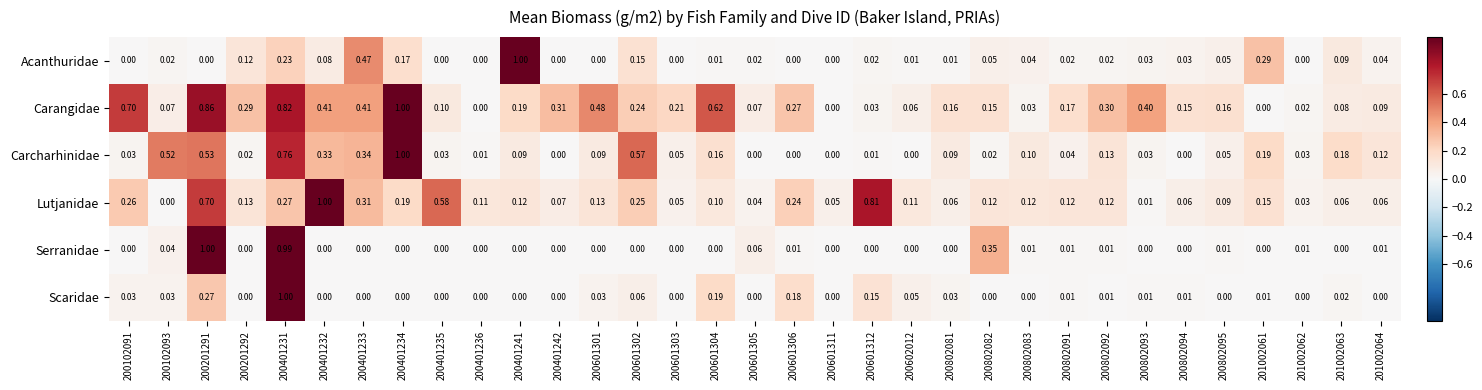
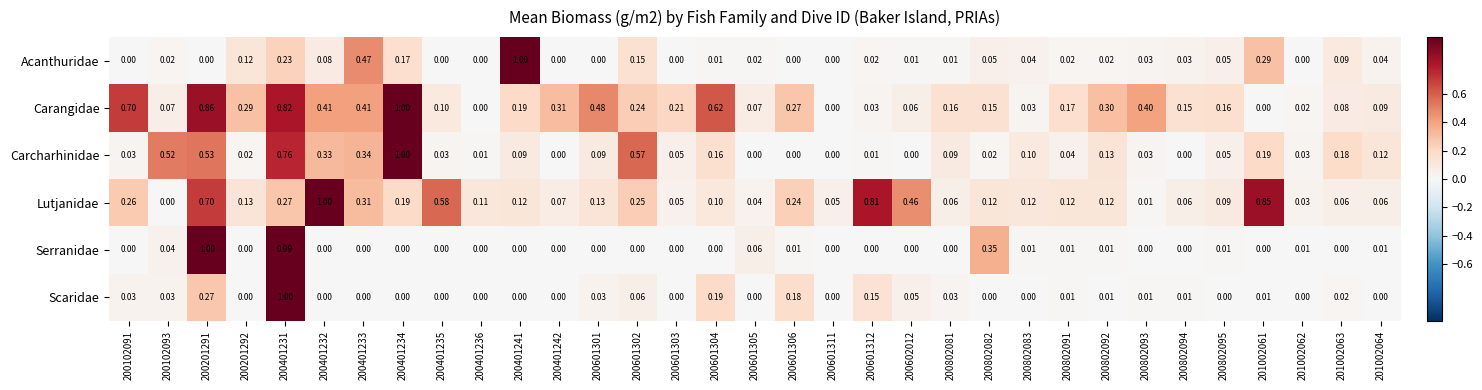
  {
    "Acanthuridae": {
      "200102091": 0.00,
      "200102093": 0.02,
      "200201291": 0.00,
      "200201292": 0.12,
      "200401231": 0.23,
      "200401232": 0.08,
      "200401233": 0.47,
      "200401234": 0.17,
      "200401235": 0.00,
      "200401236": 0.00,
      "200401241": 1.00,
      "200401242": 0.00,
      "200601301": 0.00,
      "200601302": 0.15,
      "200601303": 0.00,
      "200601304": 0.01,
      "200601305": 0.02,
      "200601306": 0.00,
      "200601311": 0.00,
      "200601312": 0.02,
      "200602012": 0.01,
      "200802081": 0.01,
      "200802082": 0.05,
      "200802083": 0.04,
      "200802091": 0.02,
      "200802092": 0.02,
      "200802093": 0.03,
      "200802094": 0.03,
      "200802095": 0.05,
      "201002061": 0.29,
      "201002062": 0.00,
      "201002063": 0.09,
      "201002064": 0.04
    },
    "Carangidae": {
      "200102091": 0.70,
      "200102093": 0.07,
      "200201291": 0.86,
      "200201292": 0.29,
      "200401231": 0.82,
      "200401232": 0.41,
      "200401233": 0.41,
      "200401234": 1.00,
      "200401235": 0.10,
      "200401236": 0.00,
      "200401241": 0.19,
      "200401242": 0.31,
      "200601301": 0.48,
      "200601302": 0.24,
      "200601303": 0.21,
      "200601304": 0.62,
      "200601305": 0.07,
      "200601306": 0.27,
      "200601311": 0.00,
      "200601312": 0.03,
      "200602012": 0.06,
      "200802081": 0.16,
      "200802082": 0.15,
      "200802083": 0.03,
      "200802091": 0.17,
      "200802092": 0.30,
      "200802093": 0.40,
      "200802094": 0.15,
      "200802095": 0.16,
      "201002061": 0.00,
      "201002062": 0.02,
      "201002063": 0.08,
      "201002064": 0.09
    },
    "Carcharhinidae": {
      "200102091": 0.03,
      "200102093": 0.52,
      "200201291": 0.53,
      "200201292": 0.02,
      "200401231": 0.76,
      "200401232": 0.33,
      "200401233": 0.34,
      "200401234": 1.00,
      "200401235": 0.03,
      "200401236": 0.01,
      "200401241": 0.09,
      "200401242": 0.00,
      "200601301": 0.09,
      "200601302": 0.57,
      "200601303": 0.05,
      "200601304": 0.16,
      "200601305": 0.00,
      "200601306": 0.00,
      "200601311": 0.00,
      "200601312": 0.01,
      "200602012": 0.00,
      "200802081": 0.09,
      "200802082": 0.02,
      "200802083": 0.10,
      "200802091": 0.04,
      "200802092": 0.13,
      "200802093": 0.03,
      "200802094": 0.00,
      "200802095": 0.05,
      "201002061": 0.19,
      "201002062": 0.03,
      "201002063": 0.18,
      "201002064": 0.12
    },
    "Lutjanidae": {
      "200102091": 0.26,
      "200102093": 0.00,
      "200201291": 0.70,
      "200201292": 0.13,
      "200401231": 0.27,
      "200401232": 1.00,
      "200401233": 0.31,
      "200401234": 0.19,
      "200401235": 0.58,
      "200401236": 0.11,
      "200401241": 0.12,
      "200401242": 0.07,
      "200601301": 0.13,
      "200601302": 0.25,
      "200601303": 0.05,
      "200601304": 0.10,
      "200601305": 0.04,
      "200601306": 0.24,
      "200601311": 0.05,
      "200601312": 0.81,
-     "200602012": 0.11,
+     "200602012": 0.46,
      "200802081": 0.06,
      "200802082": 0.12,
      "200802083": 0.12,
      "200802091": 0.12,
      "200802092": 0.12,
      "200802093": 0.01,
      "200802094": 0.06,
      "200802095": 0.09,
-     "201002061": 0.15,
+     "201002061": 0.85,
      "201002062": 0.03,
      "201002063": 0.06,
      "201002064": 0.06
    },
    "Serranidae": {
      "200102091": 0.00,
      "200102093": 0.04,
      "200201291": 1.00,
      "200201292": 0.00,
      "200401231": 0.99,
      "200401232": 0.00,
      "200401233": 0.00,
      "200401234": 0.00,
      "200401235": 0.00,
      "200401236": 0.00,
      "200401241": 0.00,
      "200401242": 0.00,
      "200601301": 0.00,
      "200601302": 0.00,
      "200601303": 0.00,
      "200601304": 0.00,
      "200601305": 0.06,
      "200601306": 0.01,
      "200601311": 0.00,
      "200601312": 0.00,
      "200602012": 0.00,
      "200802081": 0.00,
      "200802082": 0.35,
      "200802083": 0.01,
      "200802091": 0.01,
      "200802092": 0.01,
      "200802093": 0.00,
      "200802094": 0.00,
      "200802095": 0.01,
      "201002061": 0.00,
      "201002062": 0.01,
      "201002063": 0.00,
      "201002064": 0.01
    },
    "Scaridae": {
      "200102091": 0.03,
      "200102093": 0.03,
      "200201291": 0.27,
      "200201292": 0.00,
      "200401231": 1.00,
      "200401232": 0.00,
      "200401233": 0.00,
      "200401234": 0.00,
      "200401235": 0.00,
      "200401236": 0.00,
      "200401241": 0.00,
      "200401242": 0.00,
      "200601301": 0.03,
      "200601302": 0.06,
      "200601303": 0.00,
      "200601304": 0.19,
      "200601305": 0.00,
      "200601306": 0.18,
      "200601311": 0.00,
      "200601312": 0.15,
      "200602012": 0.05,
      "200802081": 0.03,
      "200802082": 0.00,
      "200802083": 0.00,
      "200802091": 0.01,
      "200802092": 0.01,
      "200802093": 0.01,
      "200802094": 0.01,
      "200802095": 0.00,
      "201002061": 0.01,
      "201002062": 0.00,
      "201002063": 0.02,
      "201002064": 0.00
    }
  }
